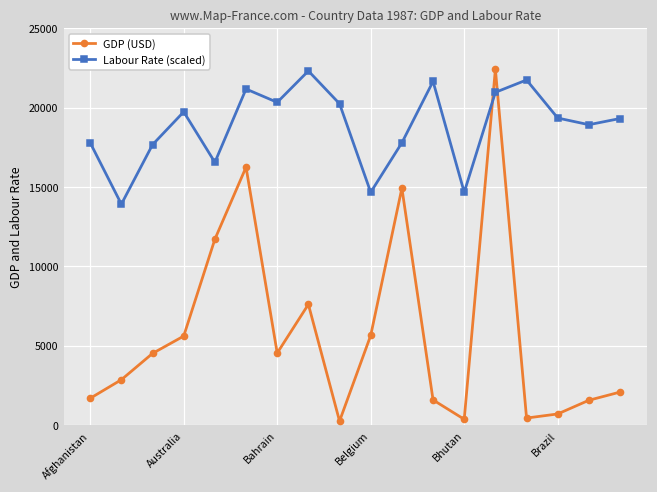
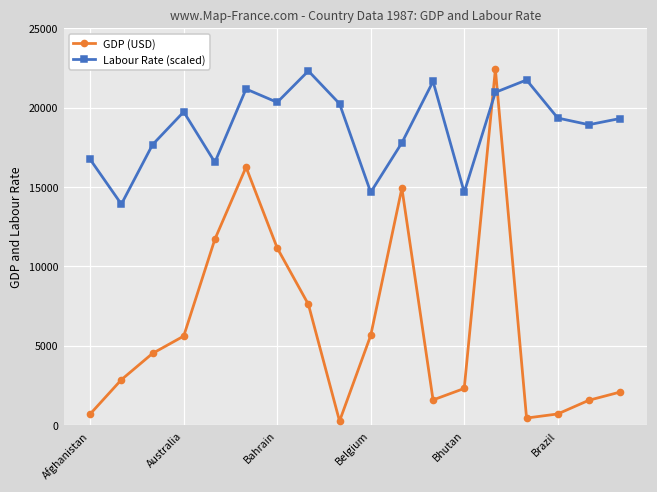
  {
    "GDP (USD)": {
-     "Afghanistan": 1700,
+     "Afghanistan": 700,
      "Australia": 5600,
-     "Bahrain": 4500,
+     "Bahrain": 11200,
      "Belgium": 5600,
-     "Bhutan": 400,
+     "Bhutan": 2300,
      "Brazil": 700
    },
    "Labour Rate (scaled)": {
-     "Afghanistan": 17800,
+     "Afghanistan": 16700,
      "Australia": 19700,
      "Bahrain": 20300,
      "Belgium": 14700,
      "Bhutan": 14700,
      "Brazil": 19400
    }
  }
